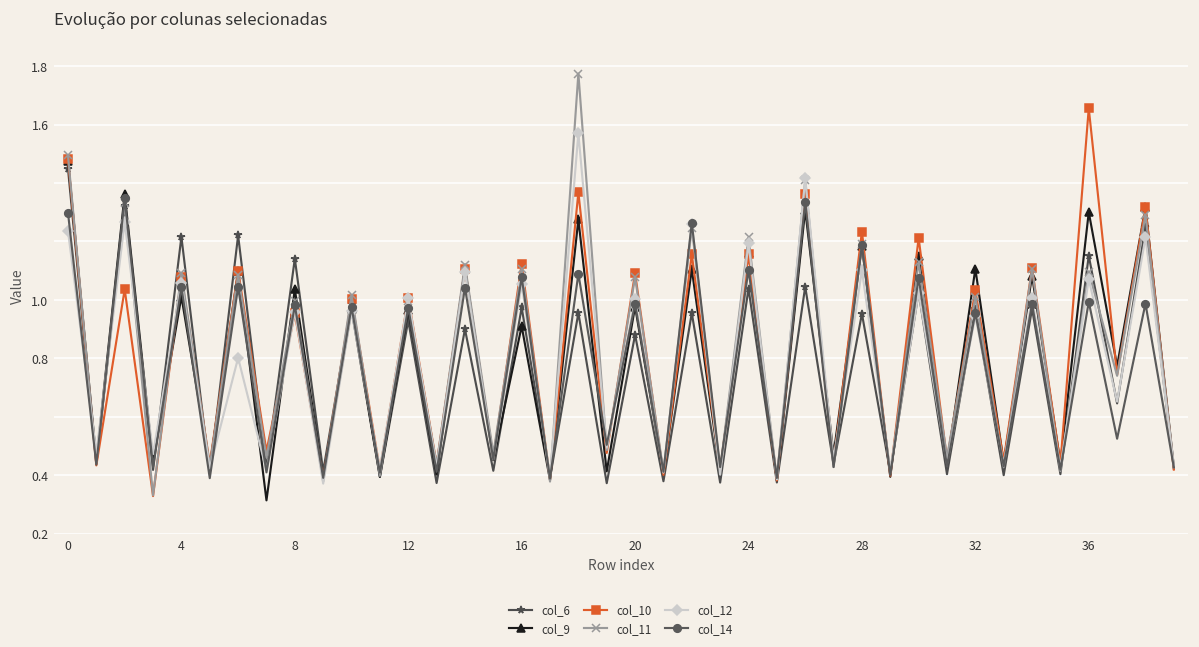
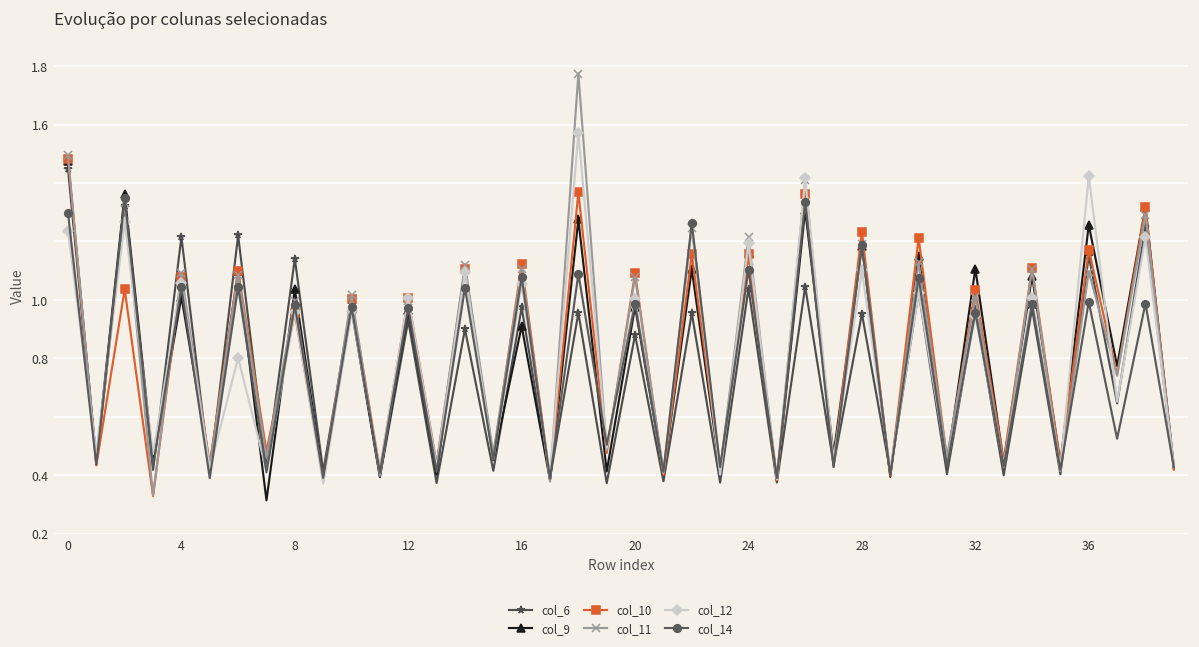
  {
    "col_9": {
      "4": 1.01,
      "8": 1.04,
      "16": 0.91,
      "32": 1.11,
-     "36": 1.30
+     "36": 1.26
    },
    "col_10": {
      "4": 1.08,
      "16": 1.12,
      "20": 1.09,
      "28": 1.23,
      "32": 1.03,
-     "36": 1.66
+     "36": 1.17
    },
    "col_11": {
      "0": 1.49,
      "4": 1.09,
      "8": 1.00,
      "12": 0.99,
      "16": 1.10,
      "20": 1.08,
      "24": 1.21,
      "32": 1.01,
      "36": 1.10
    },
    "col_12": {
      "0": 1.24,
      "4": 1.06,
      "16": 1.05,
      "20": 1.00,
      "24": 1.19,
      "28": 1.10,
      "32": 0.94,
-     "36": 1.07
+     "36": 1.42
    }
  }
